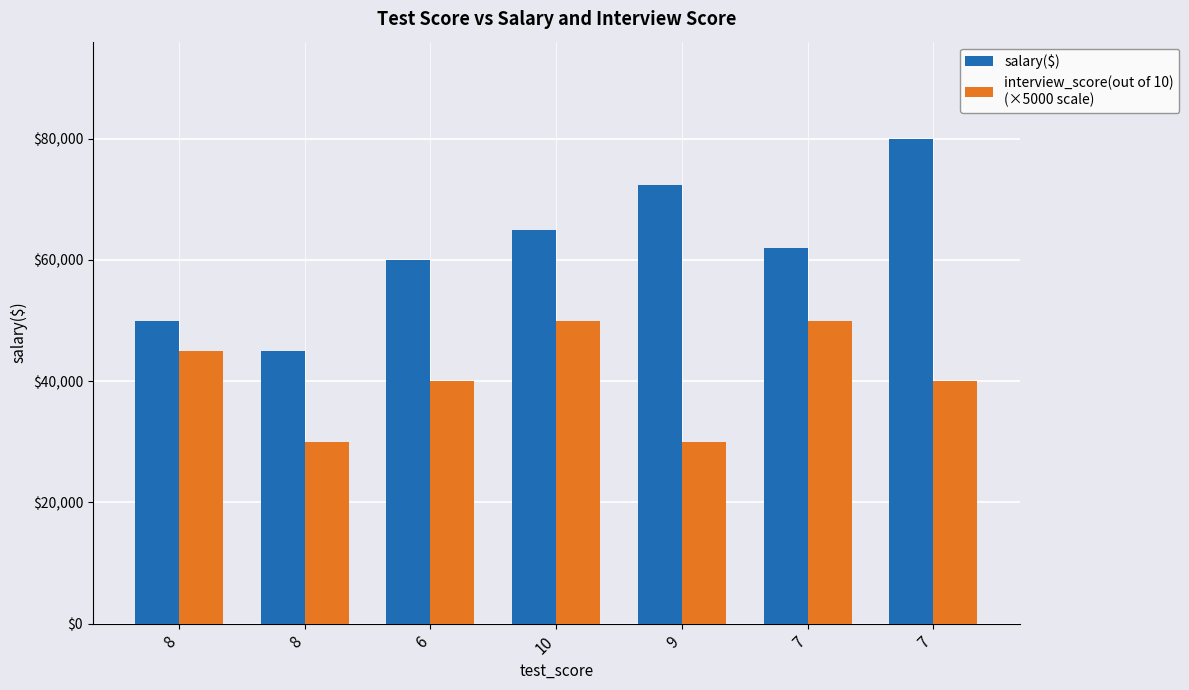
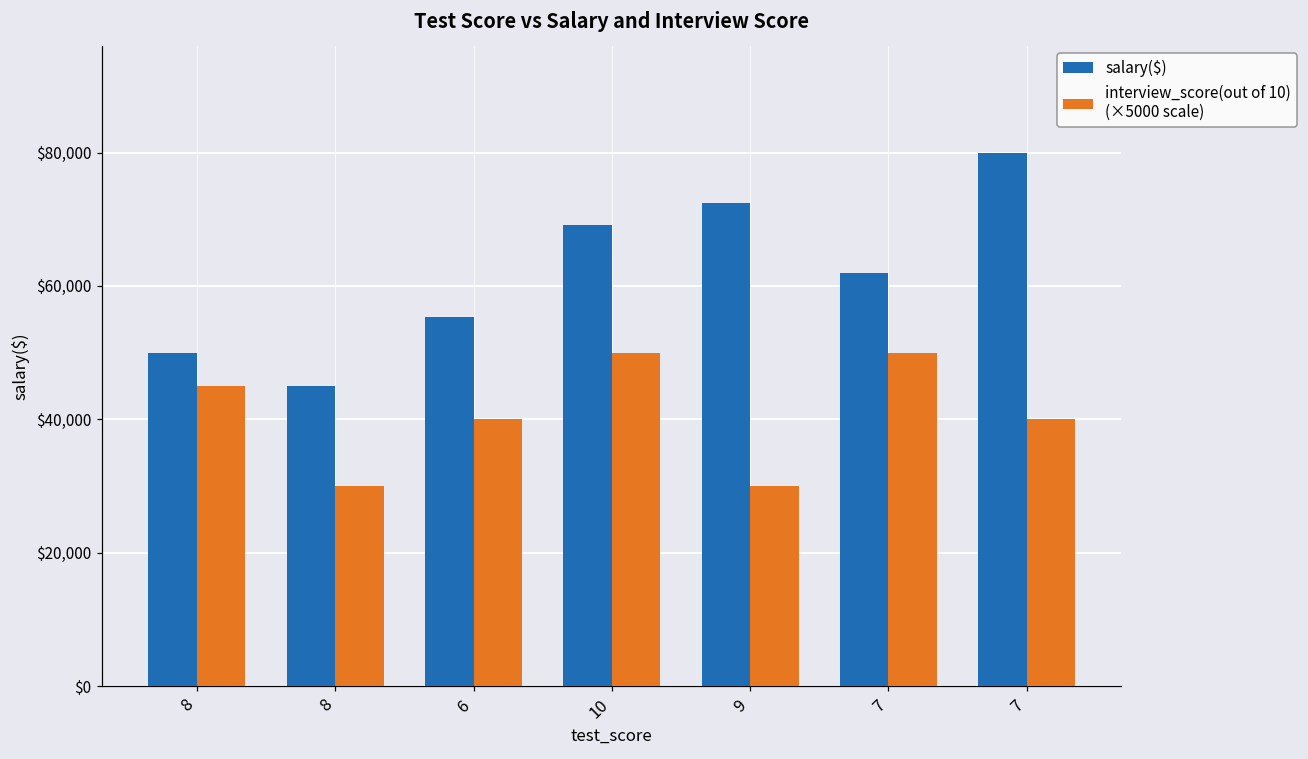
  {
    "salary($)": {
-     "6": "$60,000",
-     "10": "$65,000",
+     "6": "$55,000",
+     "10": "$69,000",
      "9": "$72,000"
    },
    "interview_score(out of 10) (×5000 scale)": {
      "6": "$40,000",
      "10": "$50,000",
      "9": "$30,000"
    }
  }
